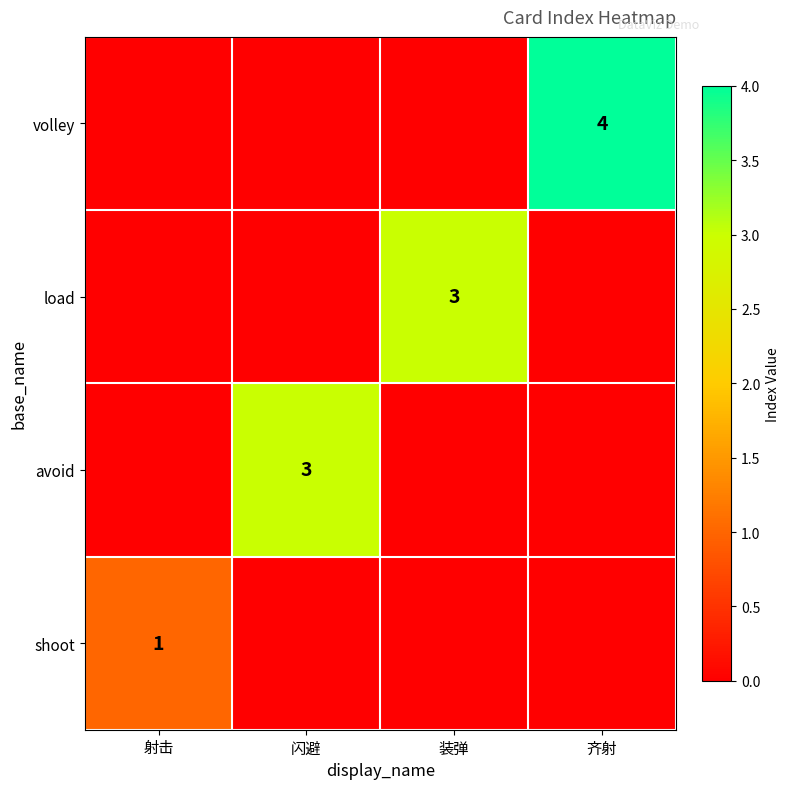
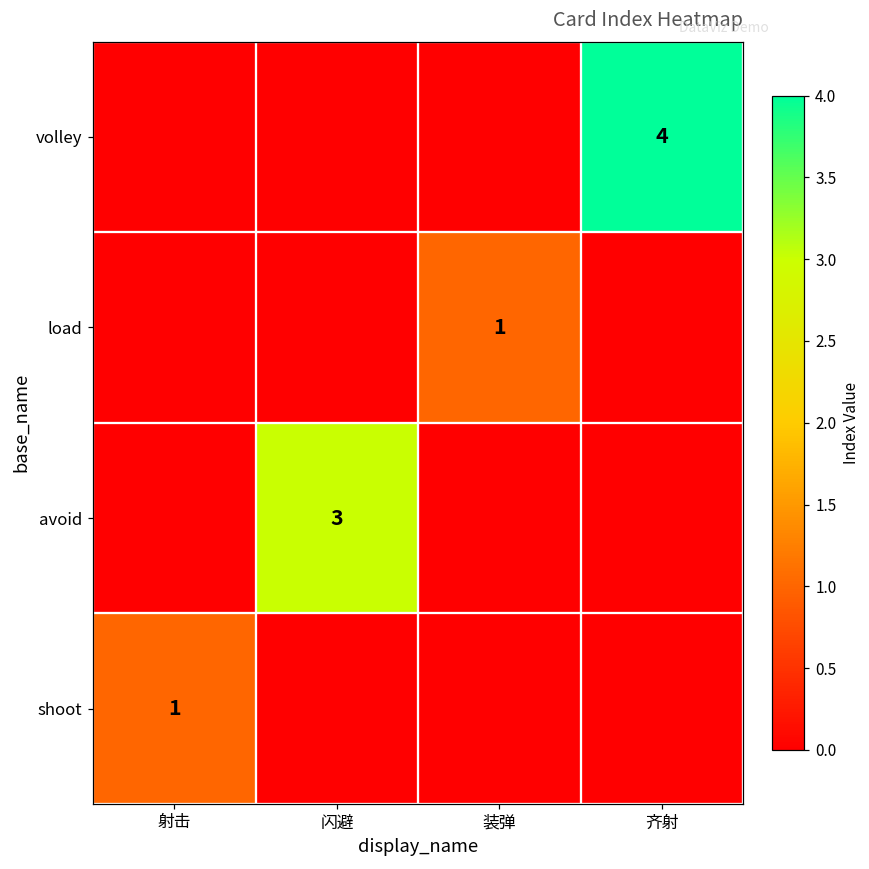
  {
    "volley": {
      "齐射": 4
    },
    "load": {
-     "装弹": 3
+     "装弹": 1
    },
    "avoid": {
      "闪避": 3
    },
    "shoot": {
      "射击": 1
    }
  }
